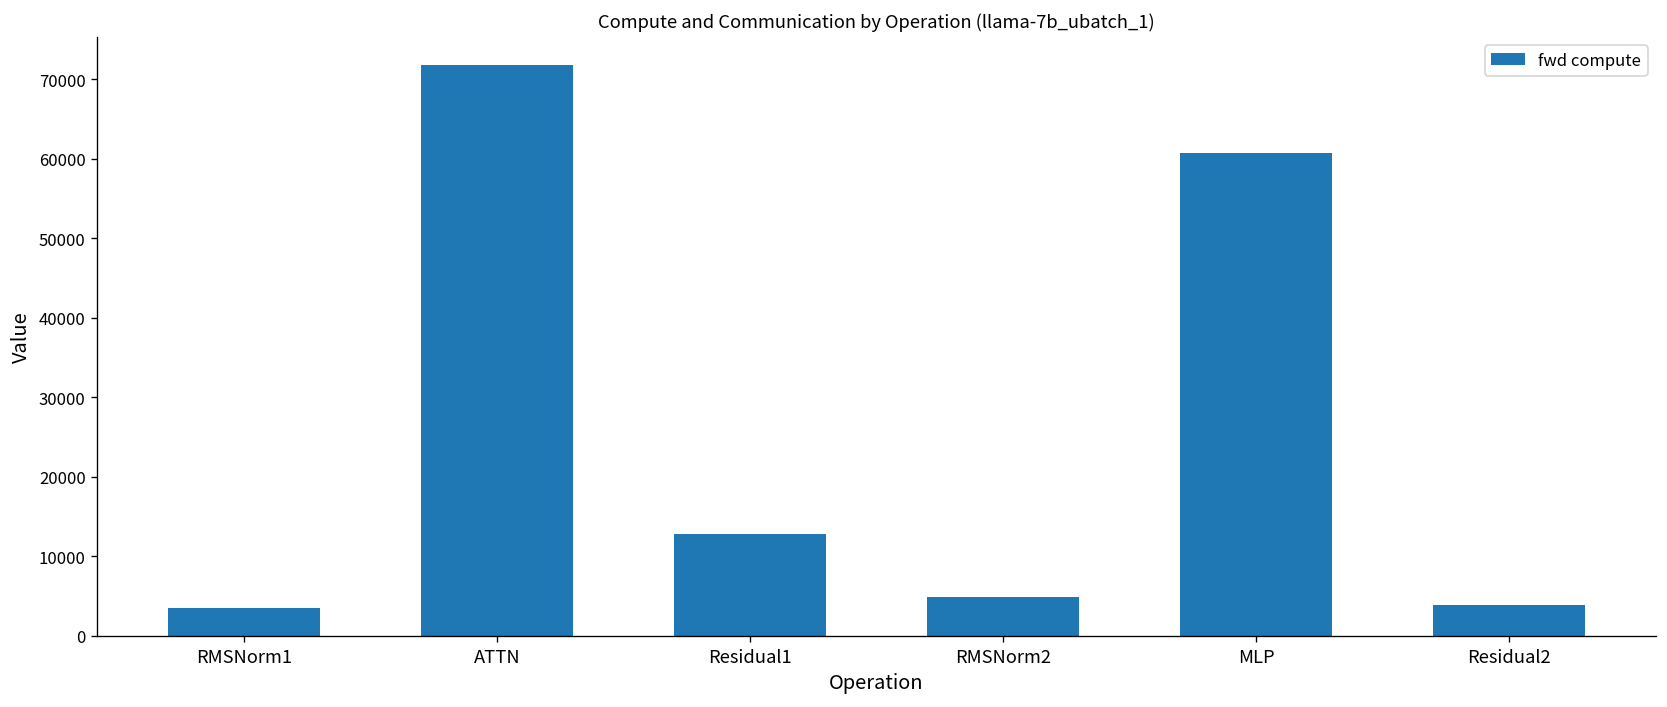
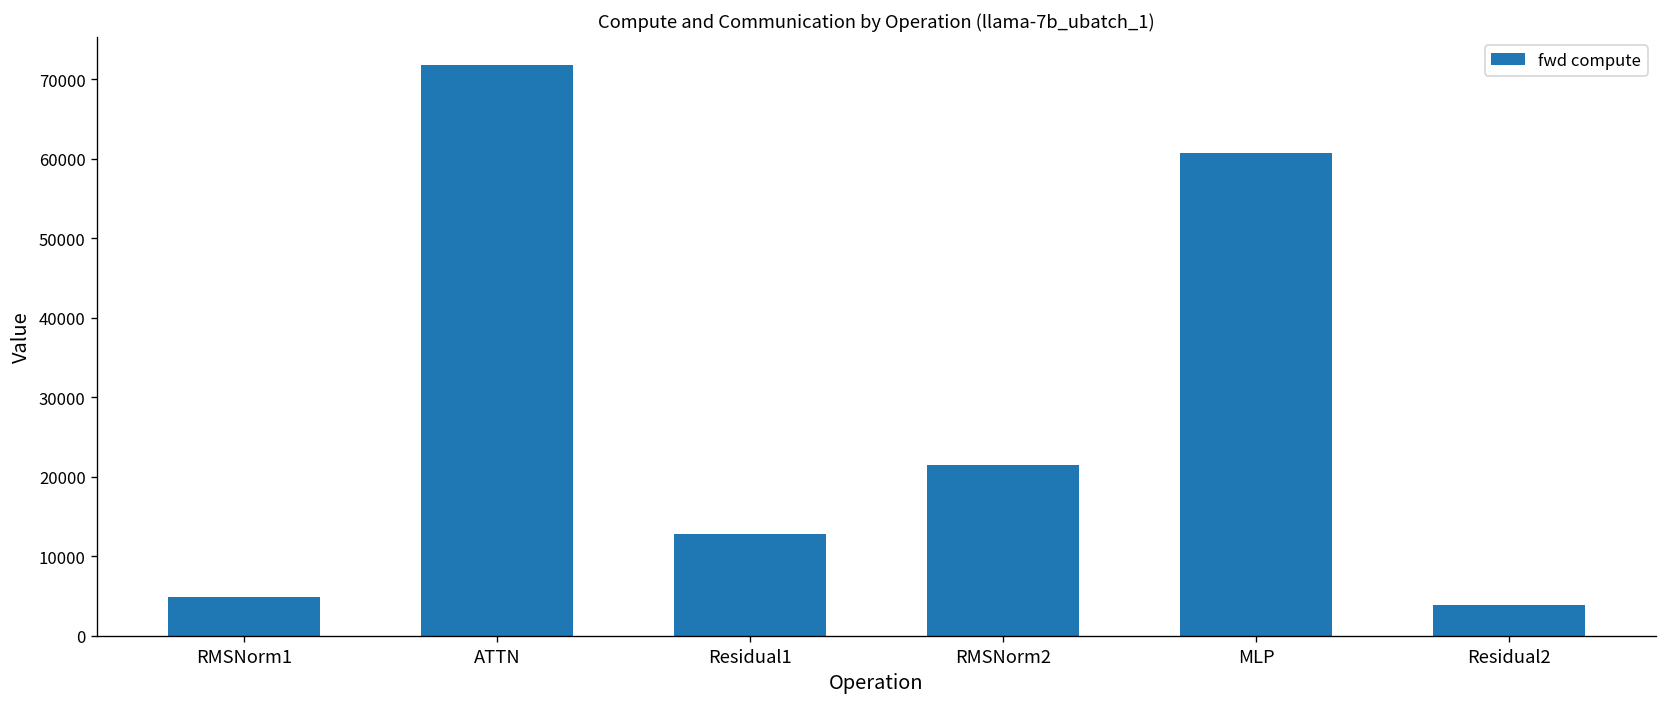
  {
-   "RMSNorm1": 4000,
+   "RMSNorm1": 5000,
    "ATTN": 72000,
    "Residual1": 13000,
-   "RMSNorm2": 5000,
+   "RMSNorm2": 22000,
    "MLP": 61000,
    "Residual2": 4000
  }
